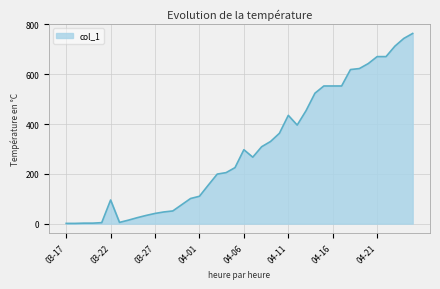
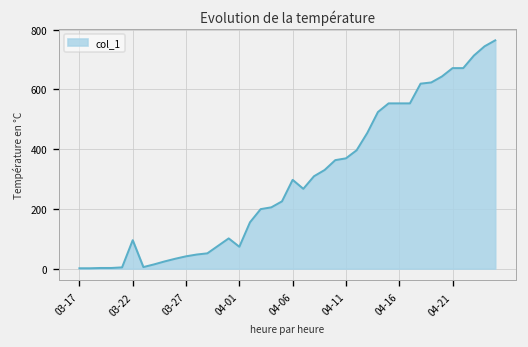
  {
    "03-17": 0,
    "03-22": 100,
    "03-27": 40,
-   "04-01": 110,
+   "04-01": 70,
    "04-06": 300,
-   "04-11": 440,
+   "04-11": 370,
    "04-16": 550,
    "04-21": 670
  }
